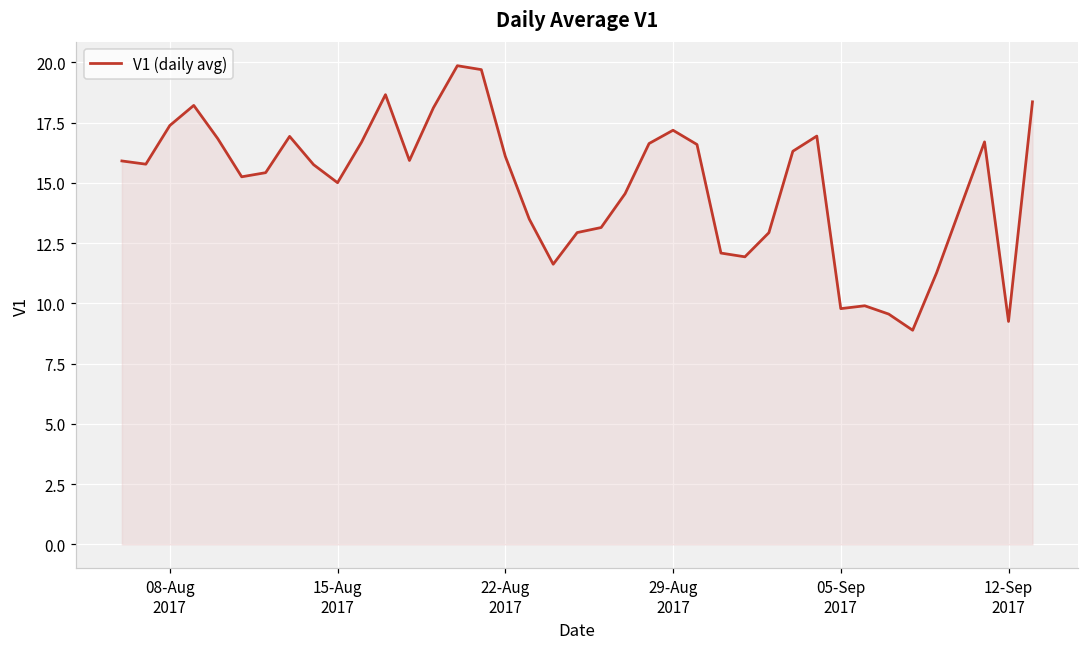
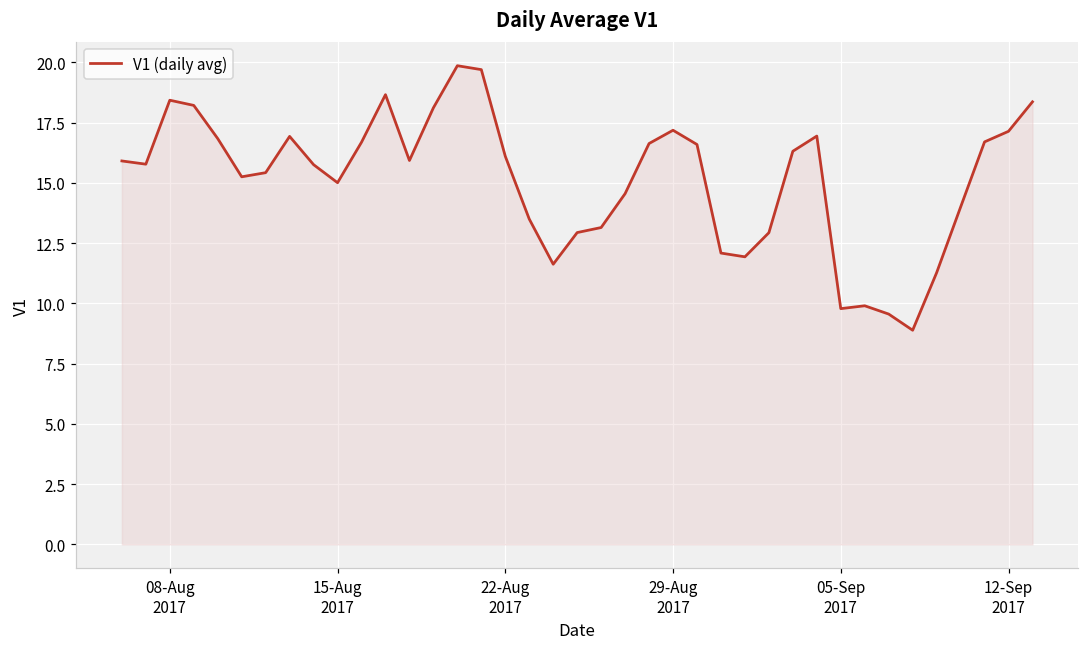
  {
-   "08-Aug 2017": 17.4,
+   "08-Aug 2017": 18.4,
    "15-Aug 2017": 15.0,
    "22-Aug 2017": 16.1,
    "29-Aug 2017": 17.2,
    "05-Sep 2017": 9.8,
-   "12-Sep 2017": 9.2
+   "12-Sep 2017": 17.1
  }
